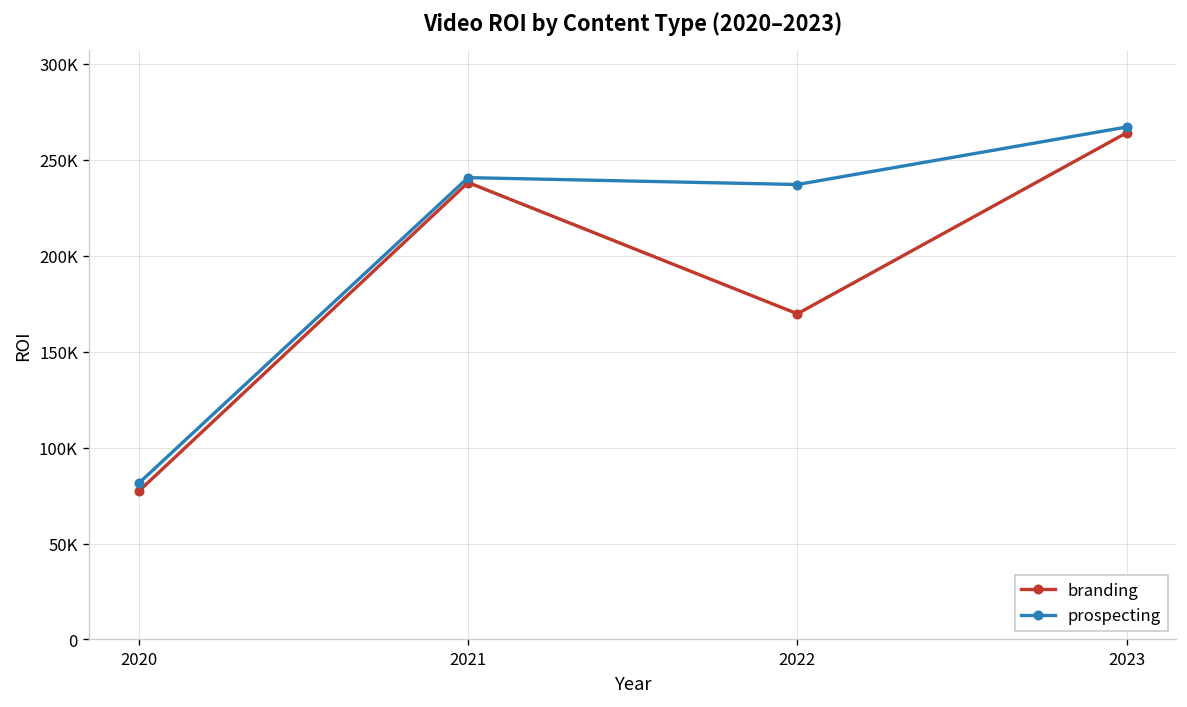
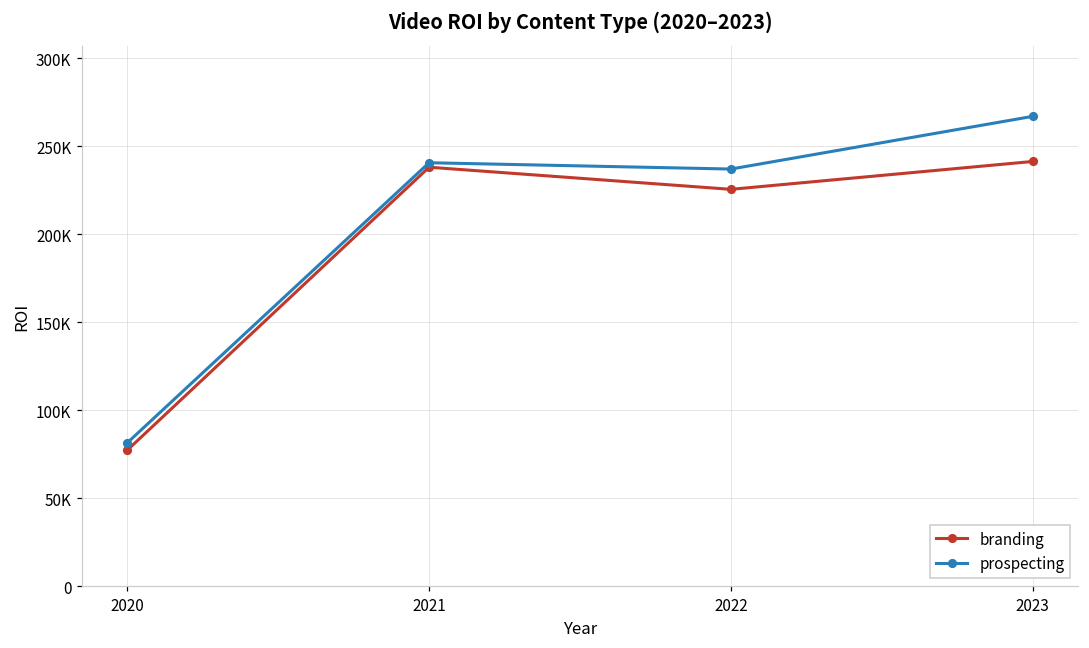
  {
    "branding": {
      "2020": 77000,
      "2021": 238000,
-     "2022": 170000,
-     "2023": 264000
+     "2022": 226000,
+     "2023": 241000
    },
    "prospecting": {
      "2020": 81000,
      "2021": 241000,
      "2022": 237000,
      "2023": 267000
    }
  }
